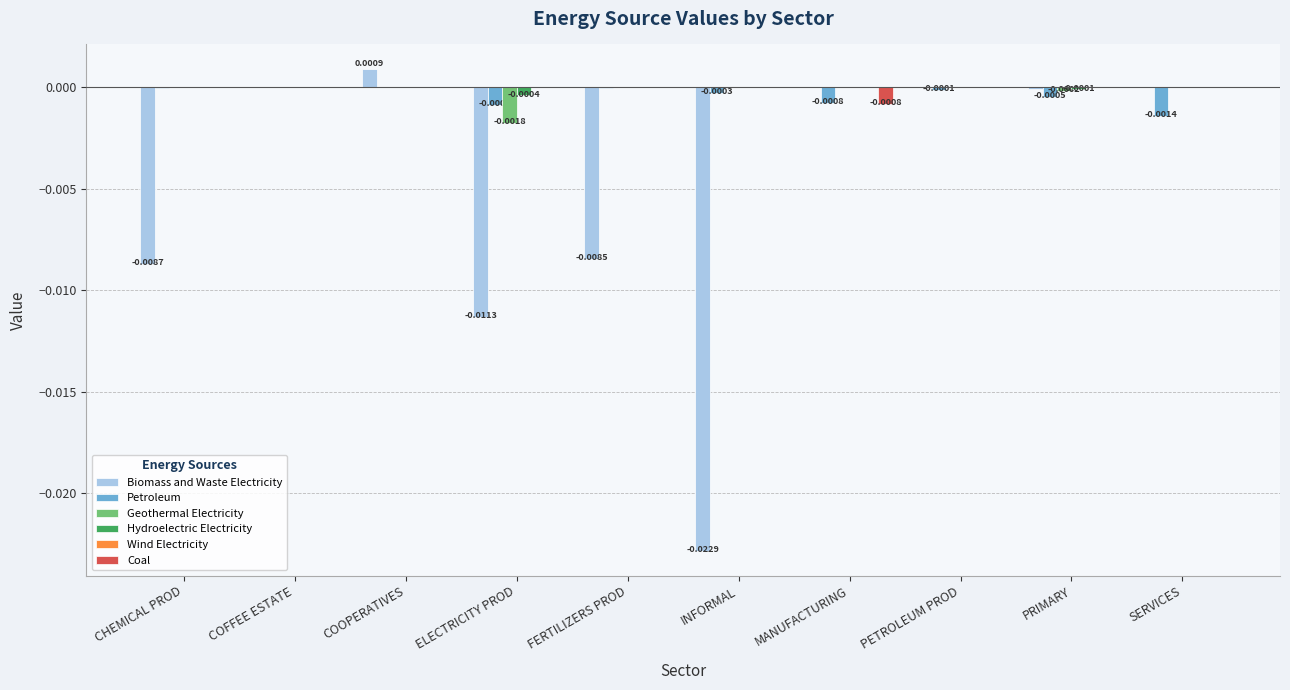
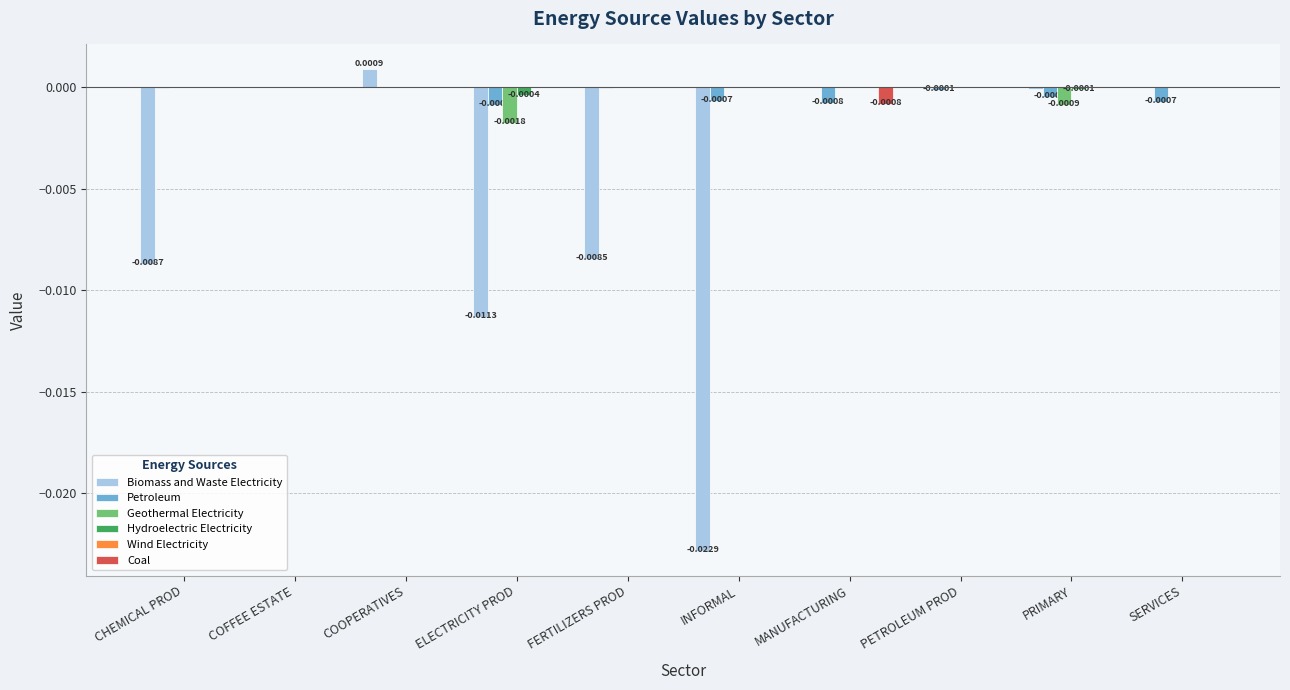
  {
    "Biomass and Waste Electricity": {
      "CHEMICAL PROD": -0.0087,
      "COOPERATIVES": 0.0009,
      "ELECTRICITY PROD": -0.0113,
      "FERTILIZERS PROD": -0.0085,
      "INFORMAL": -0.0229
    },
    "Petroleum": {
      "ELECTRICITY PROD": -0.0009,
-     "INFORMAL": -0.0003,
+     "INFORMAL": -0.0007,
      "MANUFACTURING": -0.0008,
      "PETROLEUM PROD": -0.0001,
      "PRIMARY": -0.0005,
-     "SERVICES": -0.0014
+     "SERVICES": -0.0007
    },
    "Geothermal Electricity": {
      "ELECTRICITY PROD": -0.0018,
-     "PRIMARY": -0.0002
+     "PRIMARY": -0.0009
    },
    "Hydroelectric Electricity": {
      "ELECTRICITY PROD": -0.0004,
      "PRIMARY": -0.0001
    },
    "Wind Electricity": {
      "CHEMICAL PROD": 0.0000,
      "COFFEE ESTATE": 0.0000,
      "COOPERATIVES": 0.0000,
      "FERTILIZERS PROD": 0.0000,
      "INFORMAL": 0.0000,
      "MANUFACTURING": 0.0000,
      "PETROLEUM PROD": 0.0000,
      "SERVICES": 0.0000
    },
    "Coal": {
      "MANUFACTURING": -0.0008
    }
  }
